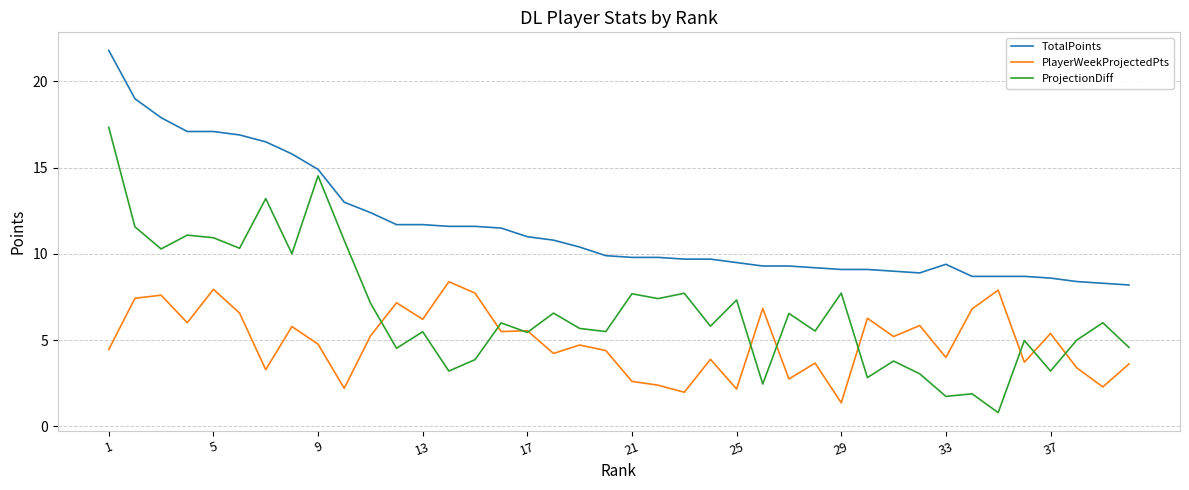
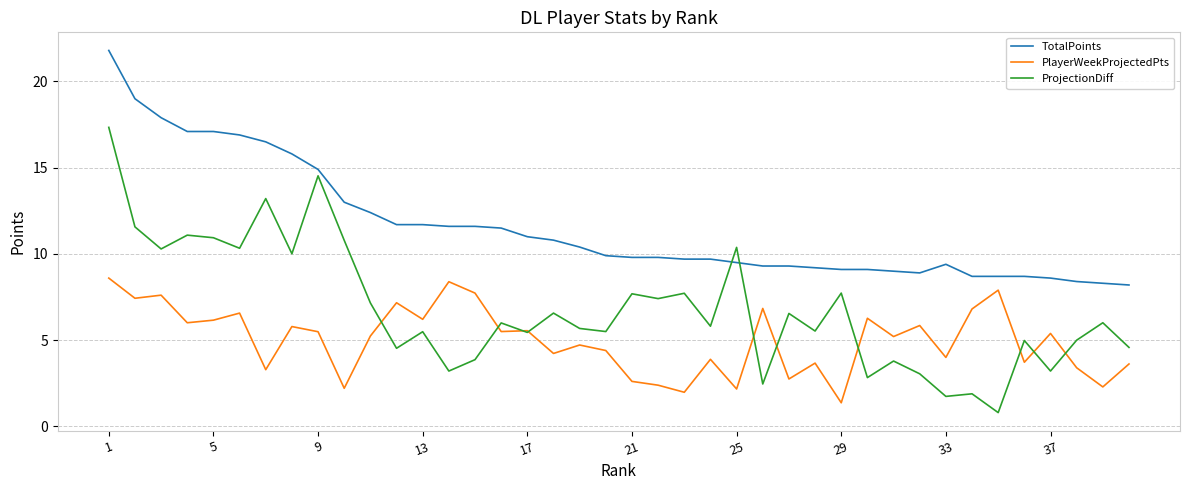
  {
    "TotalPoints": {
      "1": 21.8,
      "5": 17.1,
      "9": 14.9,
      "13": 11.7,
      "17": 11.0,
      "21": 9.8,
      "25": 9.5,
      "29": 9.1,
      "33": 9.4,
      "37": 8.6
    },
    "PlayerWeekProjectedPts": {
-     "1": 4.5,
-     "5": 8.0,
-     "9": 4.8,
+     "1": 8.6,
+     "5": 6.2,
+     "9": 5.5,
      "13": 6.2,
      "21": 2.6,
      "25": 2.2,
      "29": 1.4,
      "33": 4.0,
      "37": 5.4
    },
    "ProjectionDiff": {
      "1": 17.3,
      "5": 10.9,
      "9": 14.5,
      "13": 5.5,
      "21": 7.7,
-     "25": 7.3,
+     "25": 10.4,
      "29": 7.7,
      "33": 1.7,
      "37": 3.2
    }
  }
